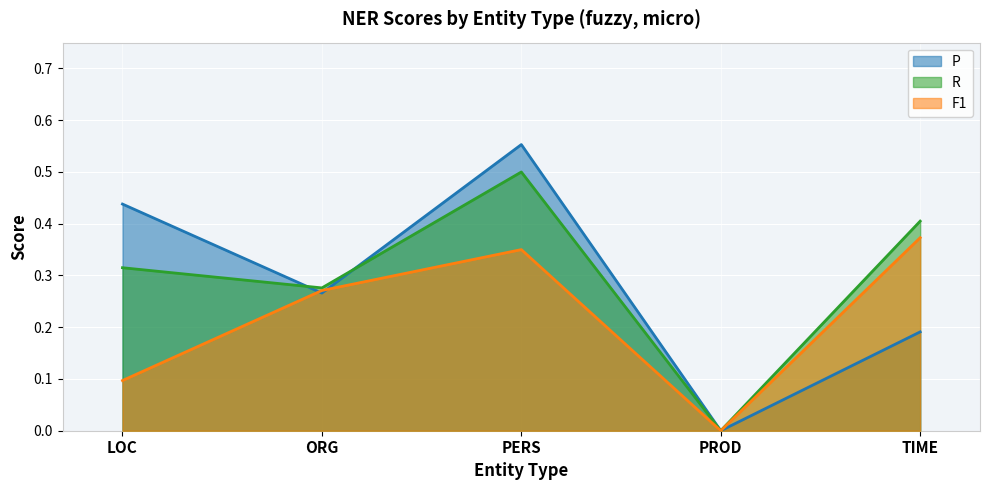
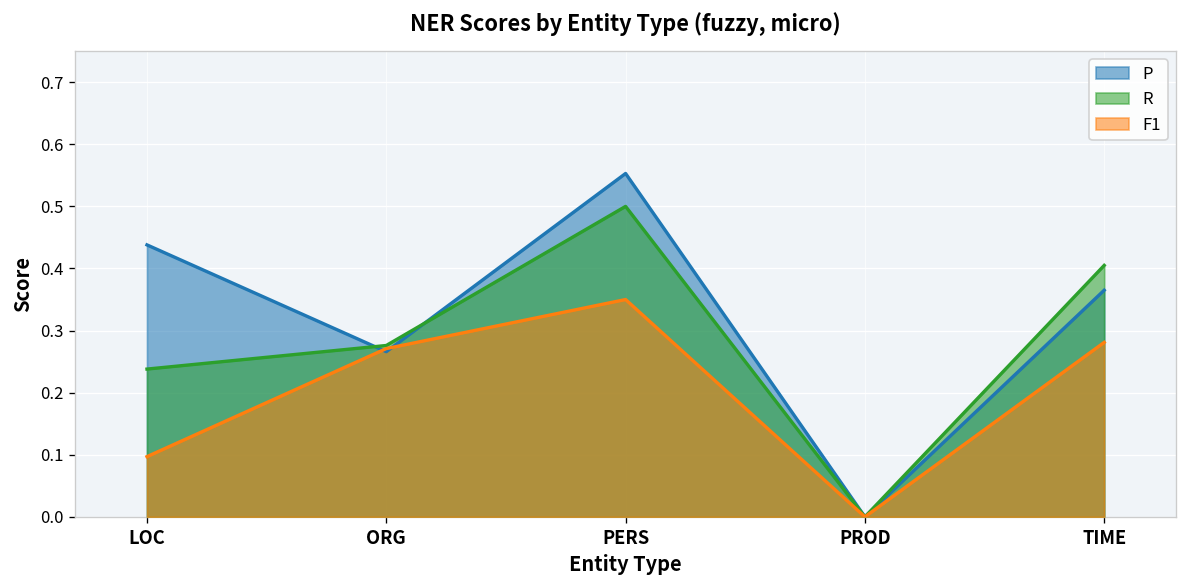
  {
    "P": {
      "LOC": 0.44,
      "ORG": 0.27,
      "PERS": 0.55,
-     "TIME": 0.19
+     "TIME": 0.37
    },
    "R": {
-     "LOC": 0.32,
+     "LOC": 0.24,
      "ORG": 0.28,
      "PERS": 0.50,
      "TIME": 0.41
    },
    "F1": {
      "LOC": 0.10,
      "ORG": 0.27,
      "PERS": 0.35,
-     "TIME": 0.37
+     "TIME": 0.28
    }
  }
